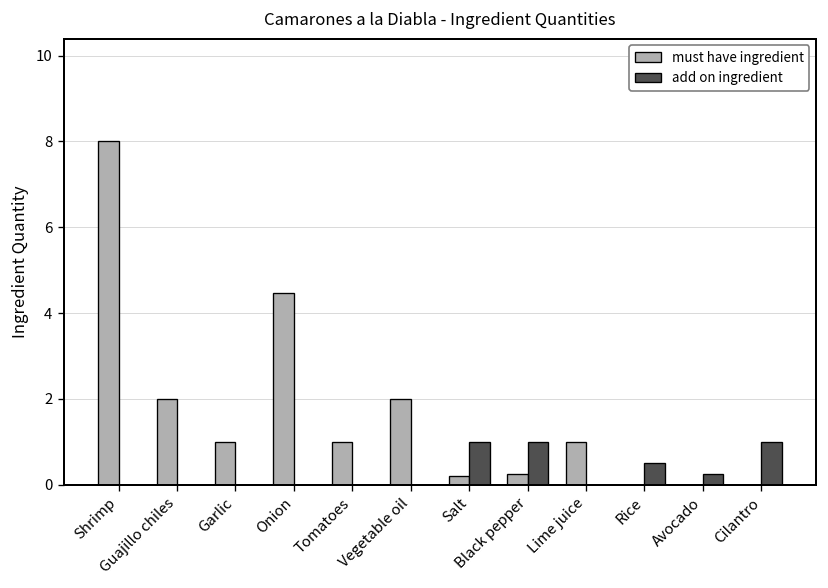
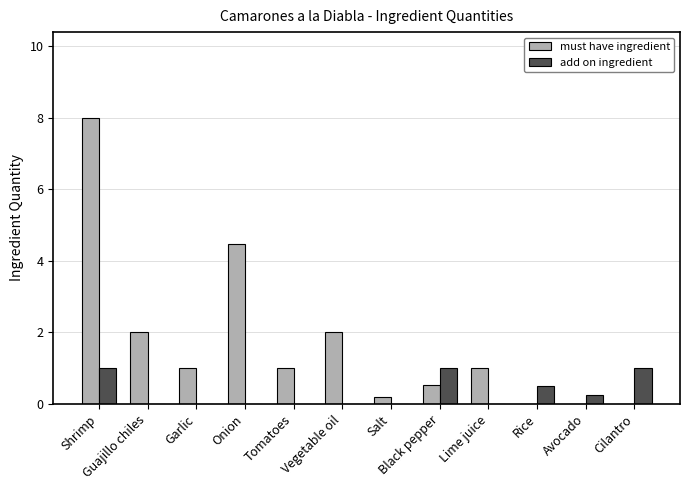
  {
    "must have ingredient": {
      "Shrimp": 8.0,
      "Guajillo chiles": 2.0,
      "Garlic": 1.0,
      "Onion": 4.5,
      "Tomatoes": 1.0,
      "Vegetable oil": 2.0,
      "Salt": 0.2,
-     "Black pepper": 0.3,
+     "Black pepper": 0.5,
      "Lime juice": 1.0,
      "Rice": 0.0,
      "Avocado": 0.0,
      "Cilantro": 0.0
    },
    "add on ingredient": {
-     "Shrimp": 0,
+     "Shrimp": 1,
      "Guajillo chiles": 0,
      "Garlic": 0,
      "Onion": 0,
      "Tomatoes": 0,
      "Vegetable oil": 0,
-     "Salt": 1,
+     "Salt": 0,
      "Black pepper": 1,
      "Lime juice": 0,
      "Rice": 0.5,
      "Avocado": 0.3,
      "Cilantro": 1
    }
  }
